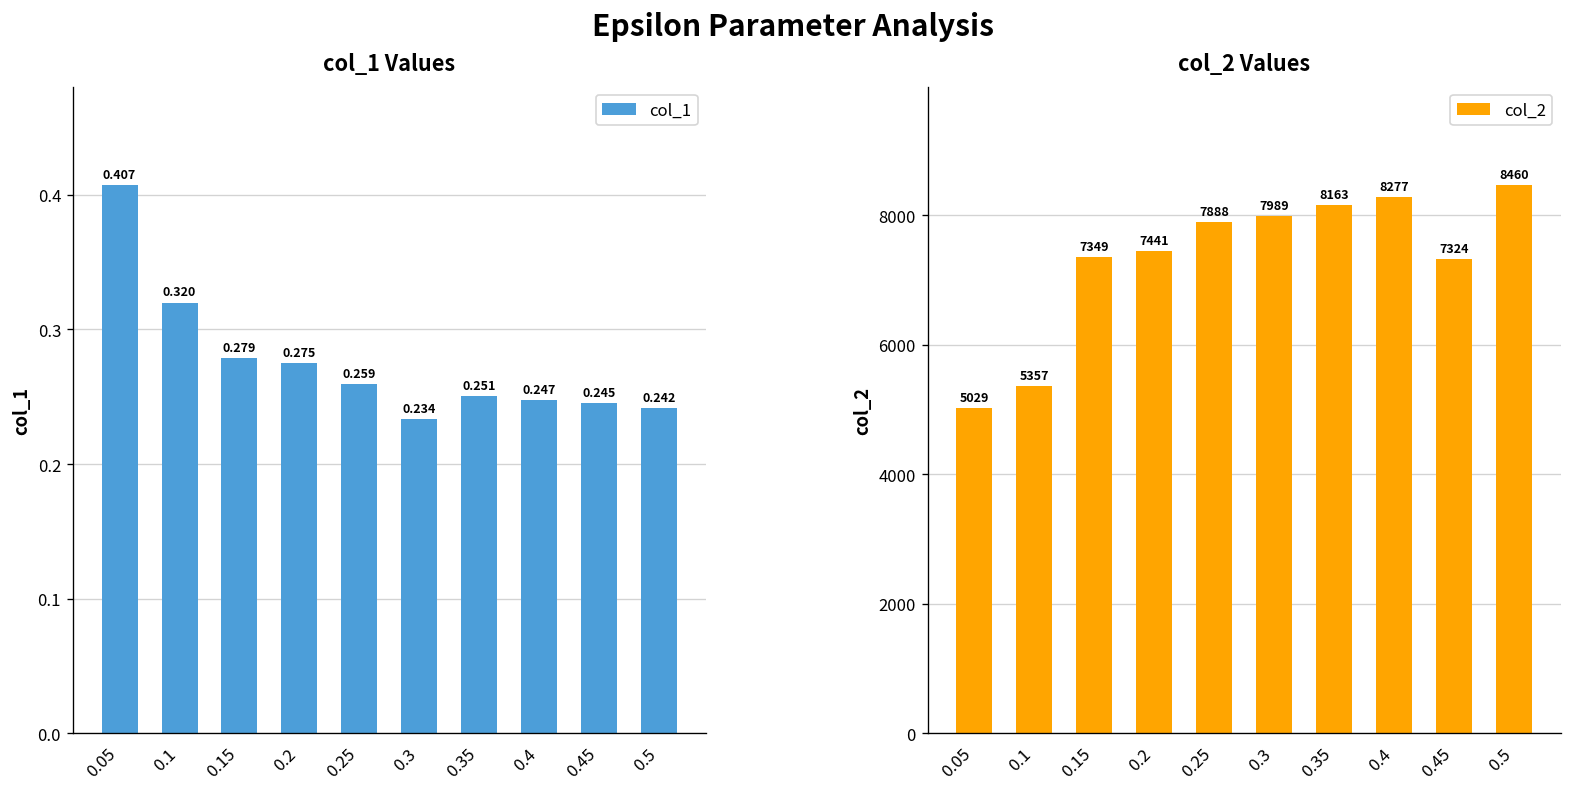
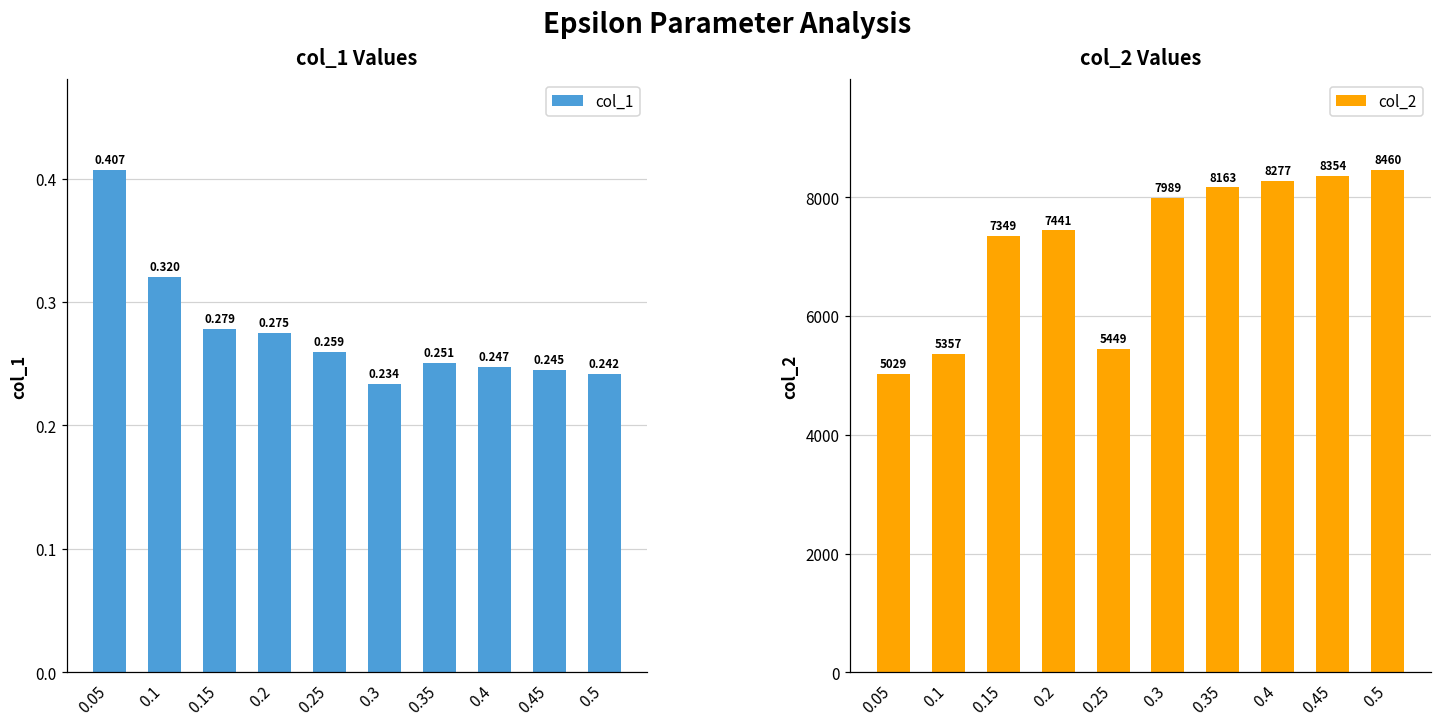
  {
    "col_1 Values": {
      "0.05": 0.407,
      "0.1": 0.320,
      "0.15": 0.279,
      "0.2": 0.275,
      "0.25": 0.259,
      "0.3": 0.234,
      "0.35": 0.251,
      "0.4": 0.247,
      "0.45": 0.245,
      "0.5": 0.242
    },
    "col_2 Values": {
      "0.05": 5029,
      "0.1": 5357,
      "0.15": 7349,
      "0.2": 7441,
-     "0.25": 7888,
+     "0.25": 5449,
      "0.3": 7989,
      "0.35": 8163,
      "0.4": 8277,
-     "0.45": 7324,
+     "0.45": 8354,
      "0.5": 8460
    }
  }
